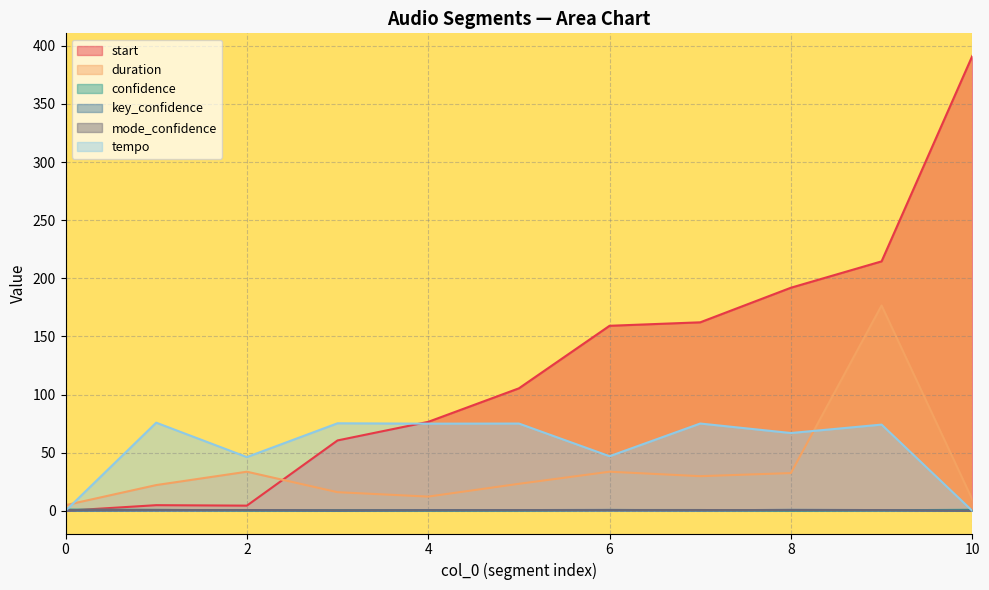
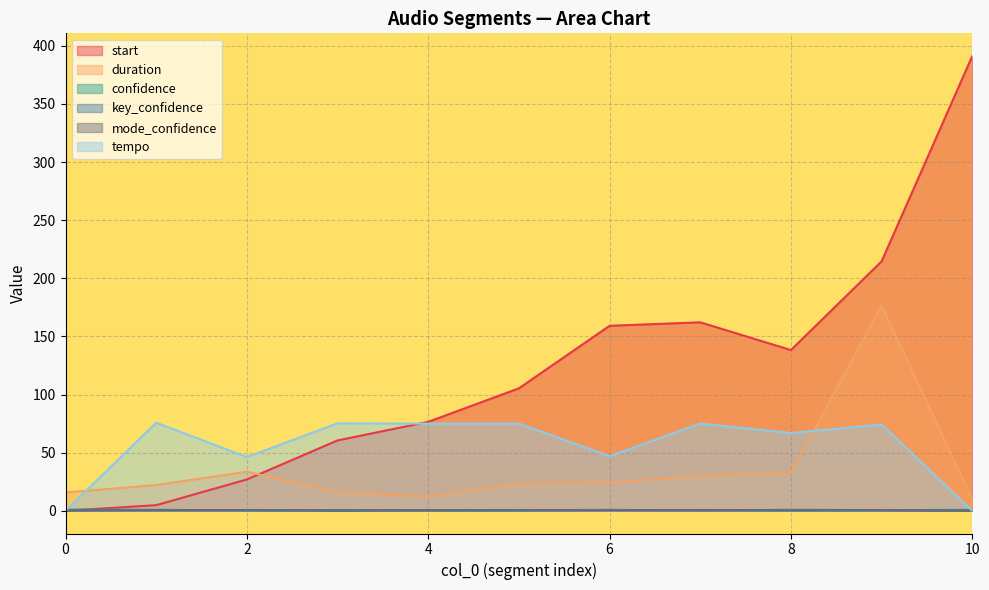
  {
    "start": {
-     "2": 4,
+     "2": 27,
      "6": 159,
-     "8": 192,
+     "8": 138,
      "10": 391
    },
    "duration": {
-     "0": 5,
+     "0": 16,
      "2": 34,
      "4": 12,
-     "6": 34,
+     "6": 24,
      "8": 32,
      "10": 10
    },
    "tempo": {
      "2": 46,
      "6": 47,
      "8": 67
    }
  }
